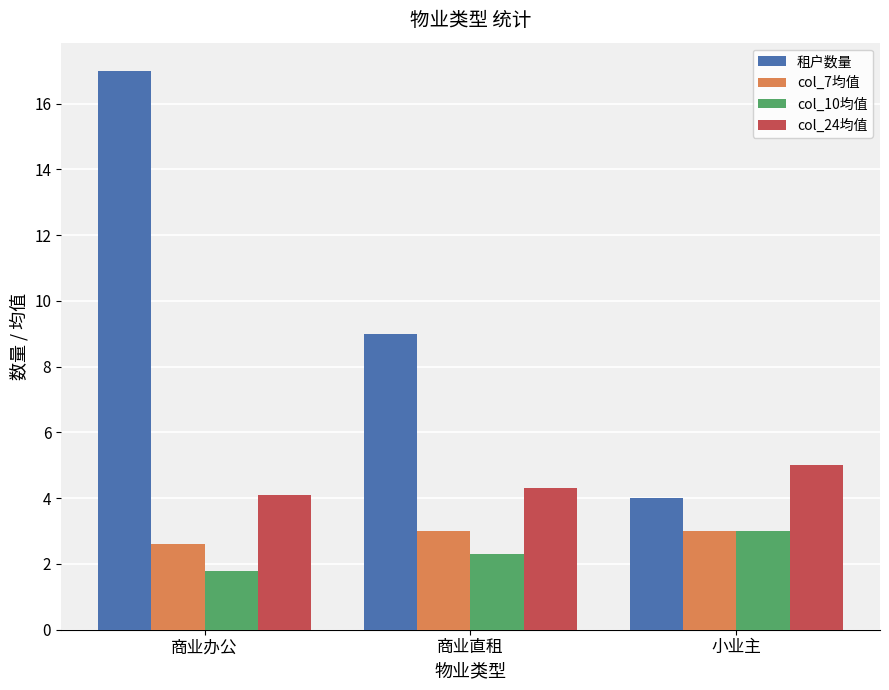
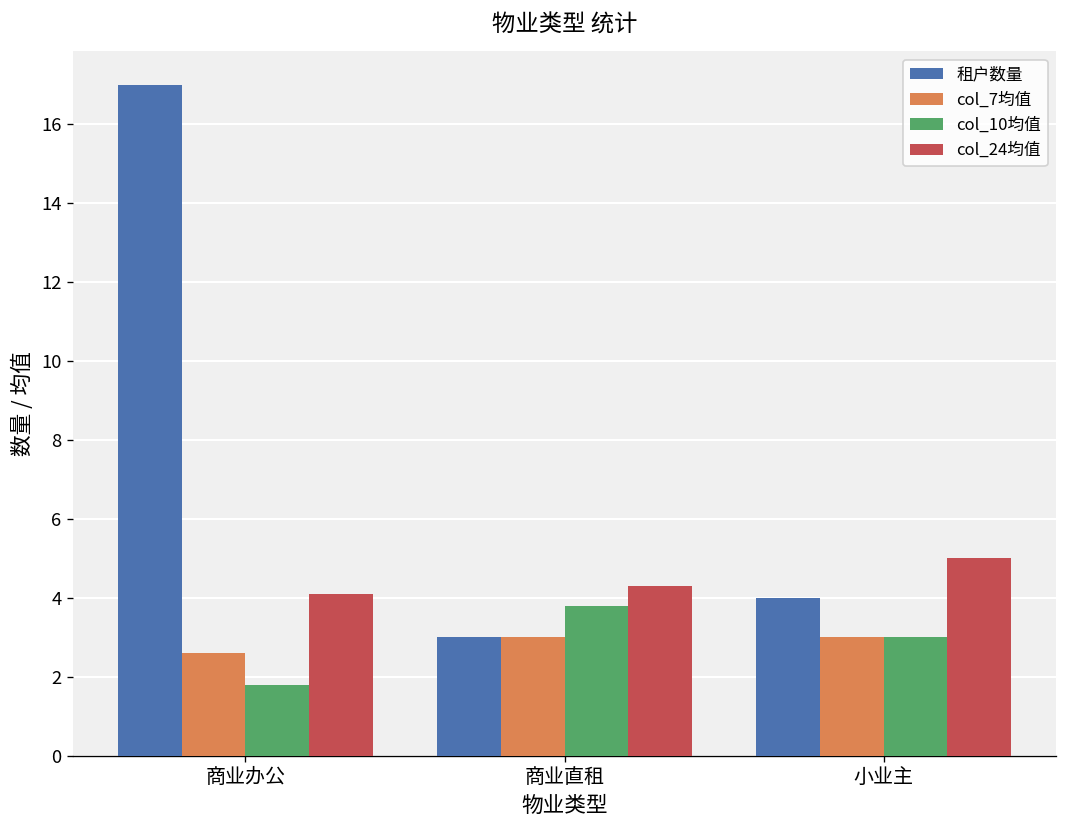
  {
    "租户数量": {
      "商业办公": 17,
-     "商业直租": 9,
+     "商业直租": 3,
      "小业主": 4
    },
    "col_10均值": {
      "商业办公": 1.8,
-     "商业直租": 2.3,
+     "商业直租": 3.8,
      "小业主": 3.0
    }
  }
